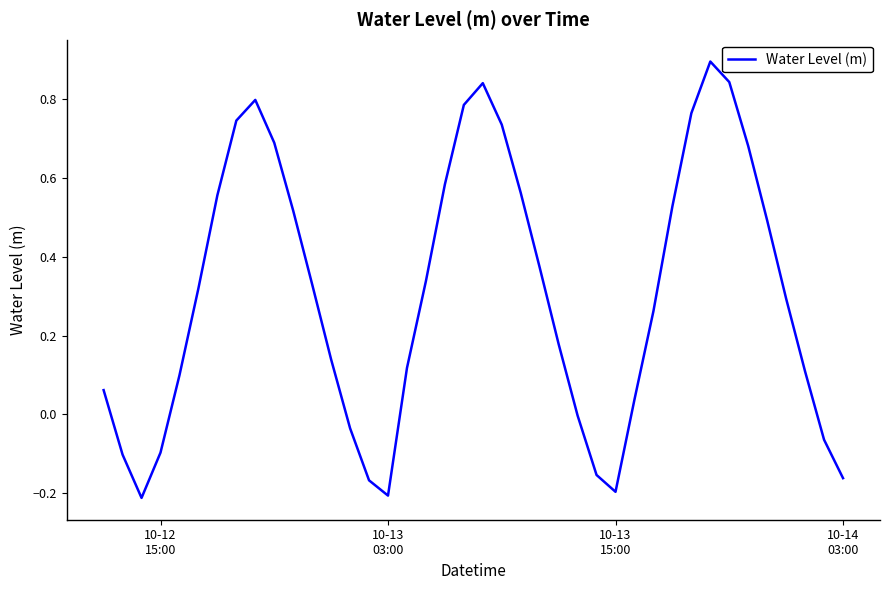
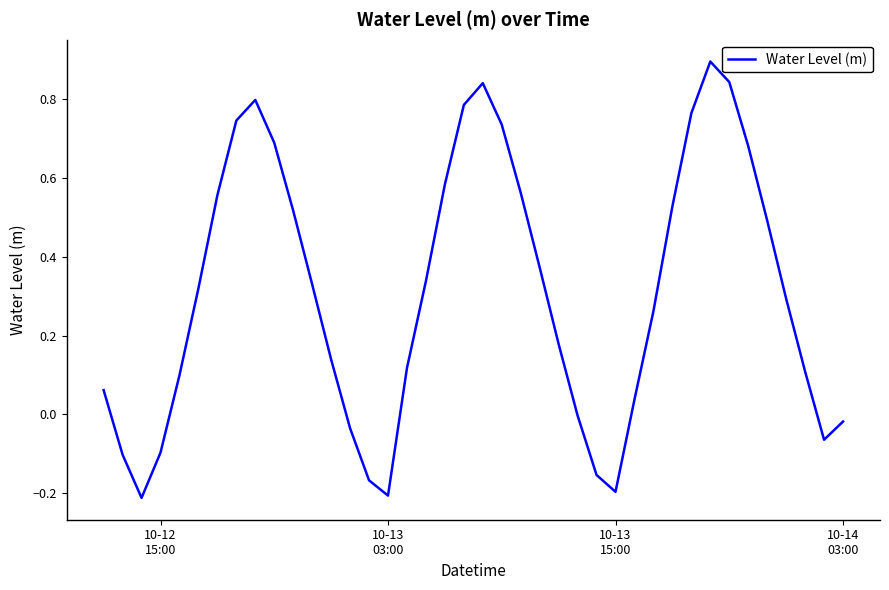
  {
    "10-12 15:00": -0.10,
    "10-13 03:00": -0.21,
    "10-13 15:00": -0.20,
-   "10-14 03:00": -0.16
+   "10-14 03:00": -0.02
  }
